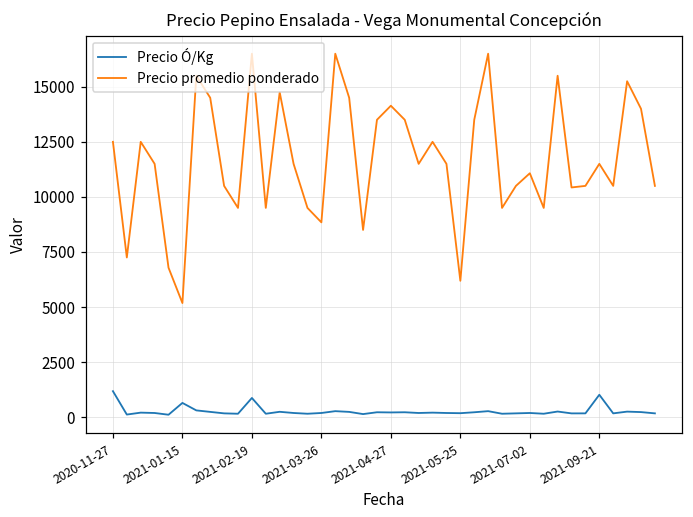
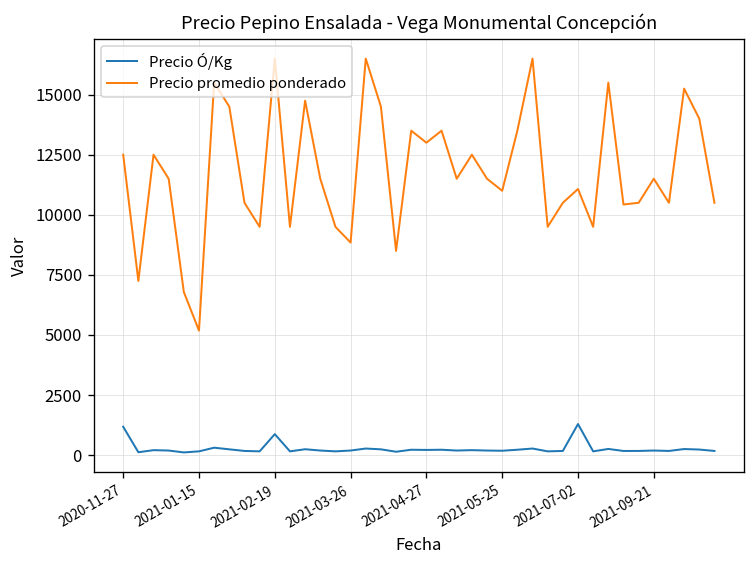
  {
    "Precio Ó/Kg": {
      "2020-11-27": 1200,
-     "2021-01-15": 600,
+     "2021-01-15": 200,
      "2021-02-19": 900,
      "2021-03-26": 200,
      "2021-04-27": 200,
      "2021-05-25": 200,
-     "2021-07-02": 200,
-     "2021-09-21": 1000
+     "2021-07-02": 1300,
+     "2021-09-21": 200
    },
    "Precio promedio ponderado": {
      "2020-11-27": 12500,
      "2021-01-15": 5200,
      "2021-03-26": 8800,
-     "2021-04-27": 14100,
-     "2021-05-25": 6200,
+     "2021-04-27": 13000,
+     "2021-05-25": 11000,
      "2021-07-02": 11100,
      "2021-09-21": 11500
    }
  }
